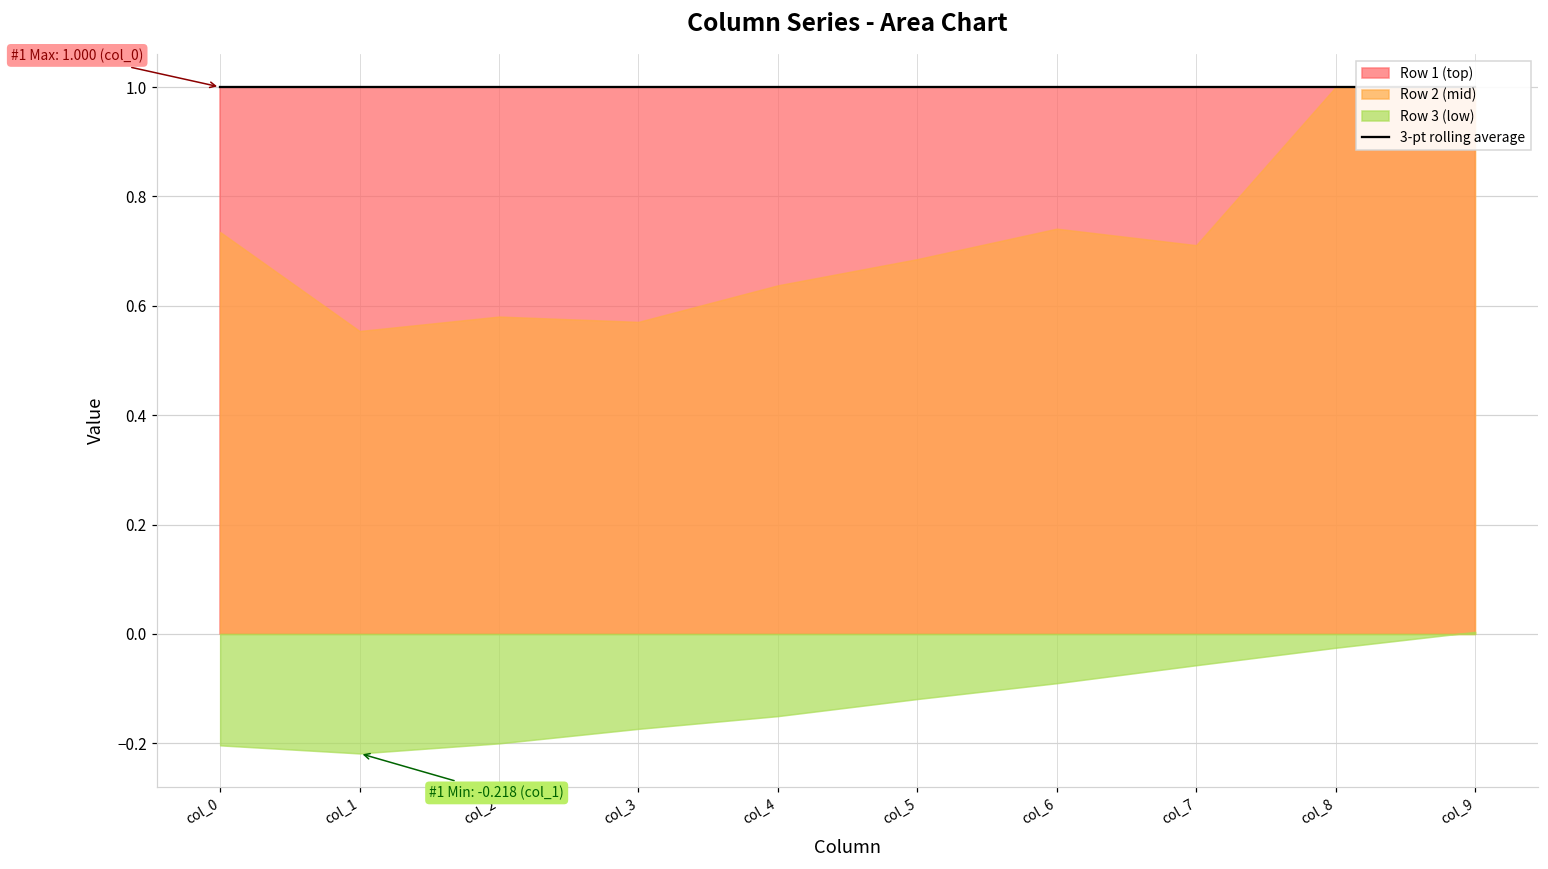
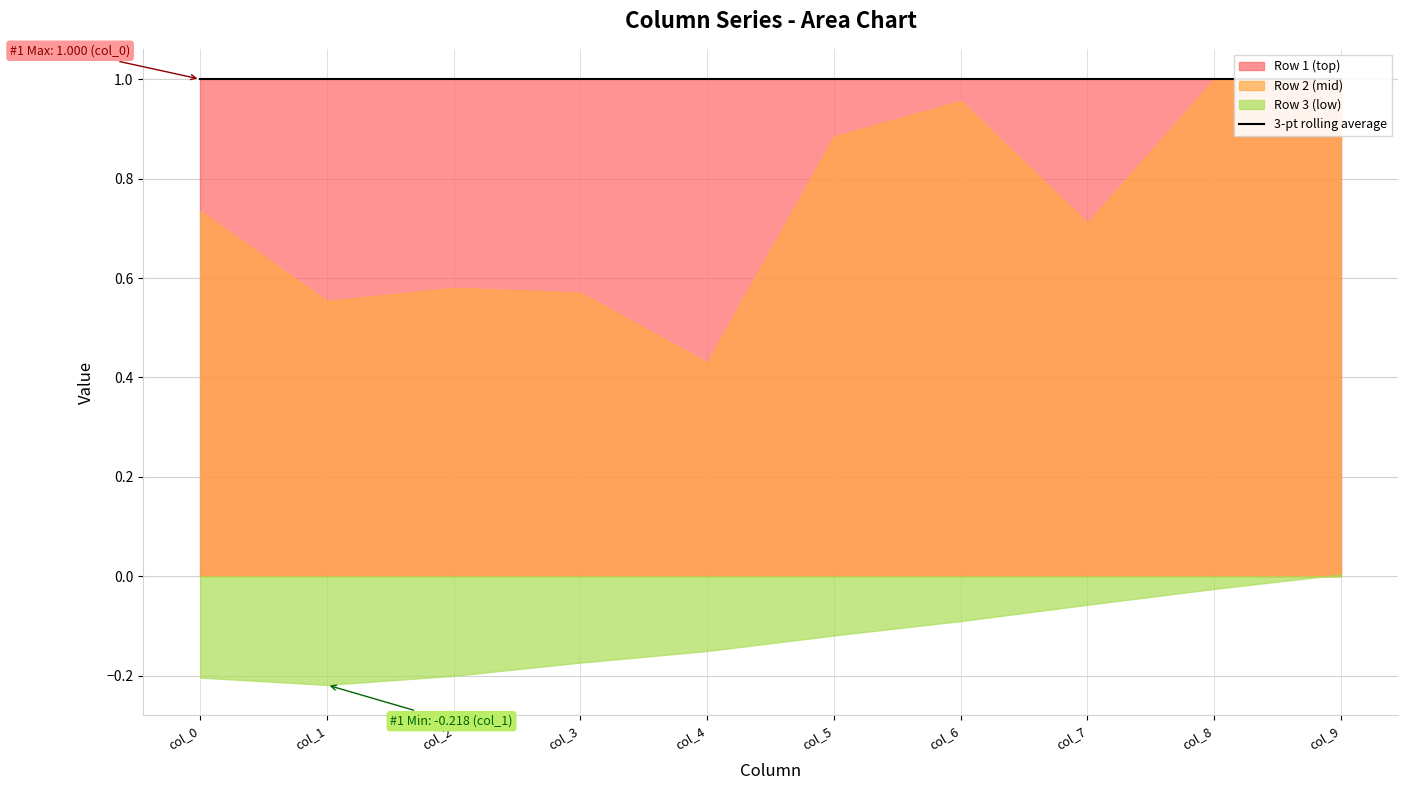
  {
    "Row 1 (top)": {
      "col_1": 1.00,
      "col_2": 1.00,
      "col_3": 1.00,
      "col_4": 1.00,
      "col_5": 1.00,
      "col_6": 1.00,
      "col_7": 1.00
    },
    "Row 2 (mid)": {
      "col_0": 0.73,
      "col_1": 0.55,
      "col_2": 0.58,
      "col_3": 0.57,
-     "col_4": 0.64,
-     "col_5": 0.69,
-     "col_6": 0.74,
+     "col_4": 0.43,
+     "col_5": 0.88,
+     "col_6": 0.96,
      "col_7": 0.71
    }
  }
